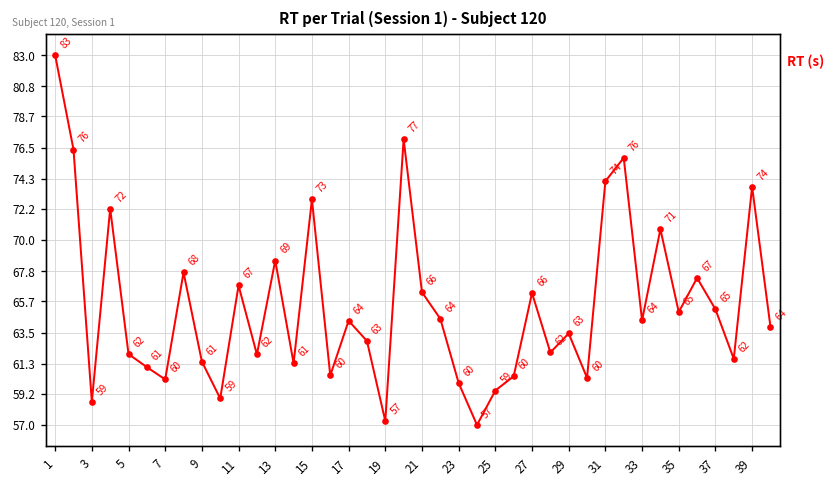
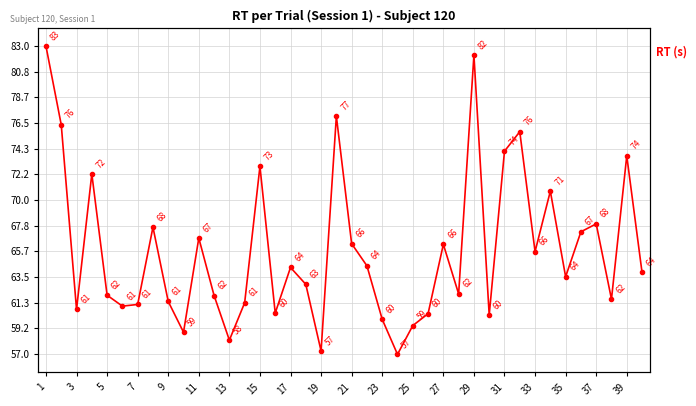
  {
    "1": 83,
-   "3": 59,
+   "3": 61,
    "5": 62,
-   "7": 60,
+   "7": 61,
    "9": 61,
    "11": 67,
-   "13": 69,
+   "13": 58,
    "15": 73,
    "17": 64,
    "19": 57,
    "21": 66,
    "23": 60,
    "27": 66,
-   "29": 63,
+   "29": 82,
    "31": 74,
-   "33": 64,
-   "35": 65,
-   "37": 65,
+   "33": 66,
+   "35": 64,
+   "37": 68,
    "39": 74
  }
